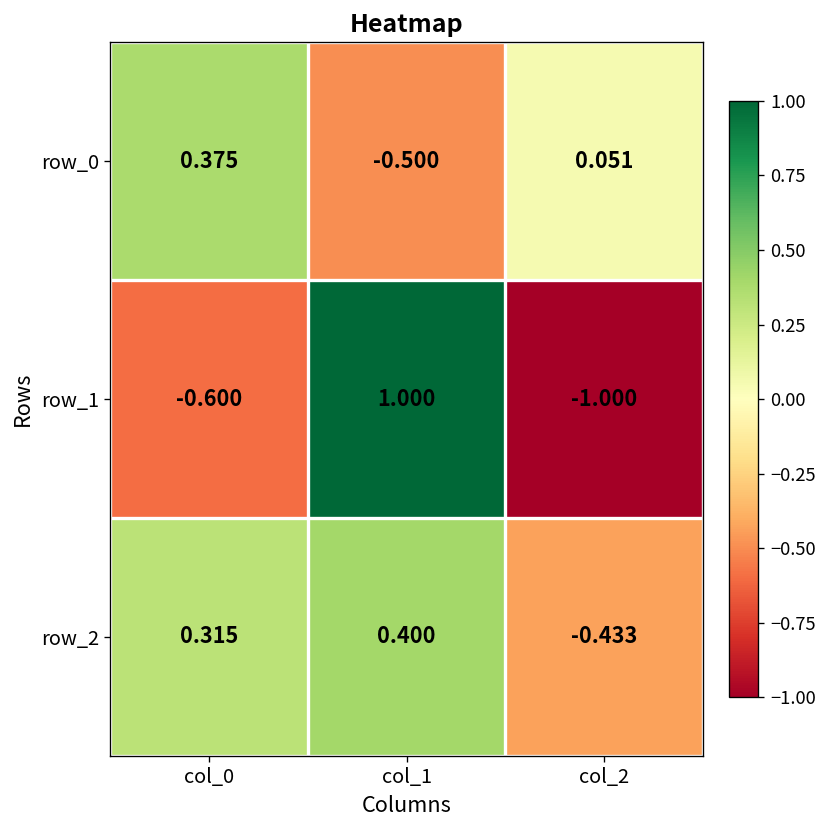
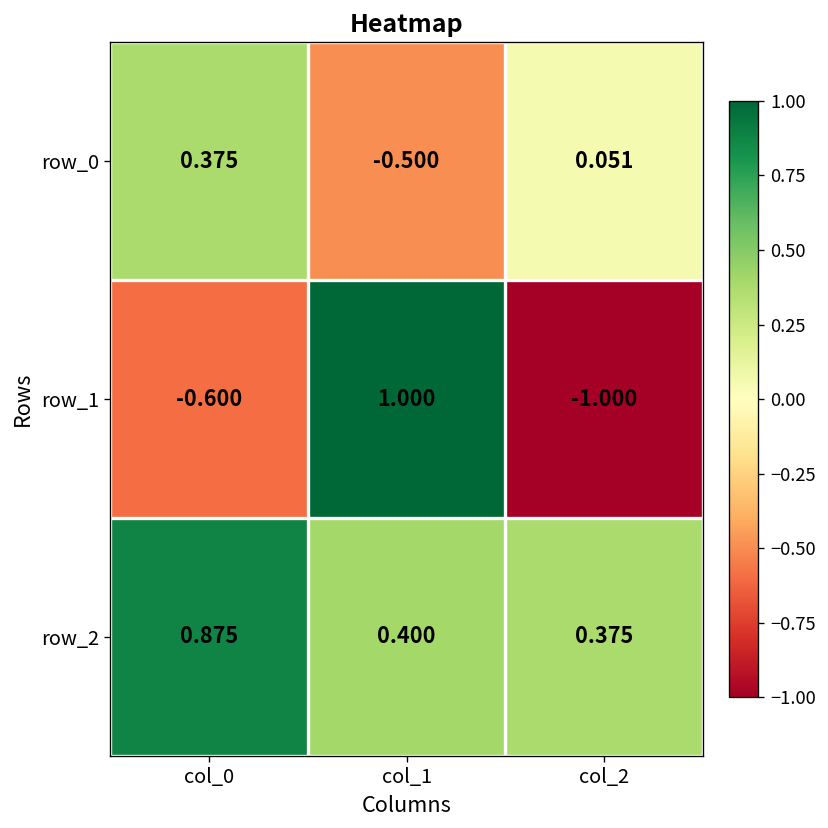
  {
    "row_0": {
      "col_0": 0.375,
      "col_1": -0.500,
      "col_2": 0.051
    },
    "row_1": {
      "col_0": -0.600,
      "col_1": 1.000,
      "col_2": -1.000
    },
    "row_2": {
-     "col_0": 0.315,
+     "col_0": 0.875,
      "col_1": 0.400,
-     "col_2": -0.433
+     "col_2": 0.375
    }
  }
